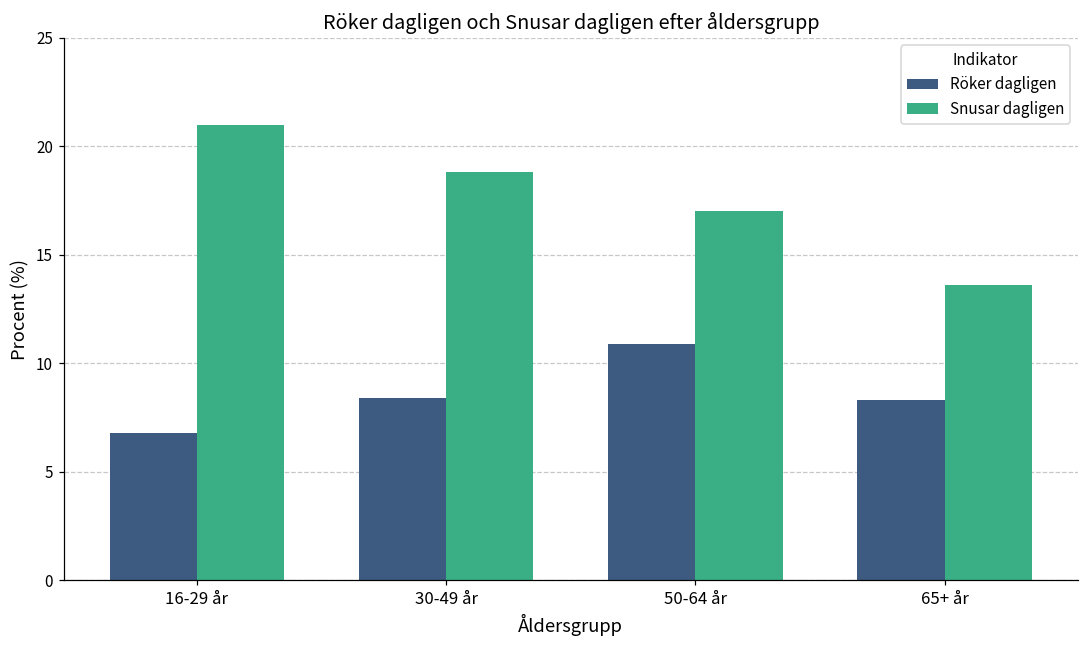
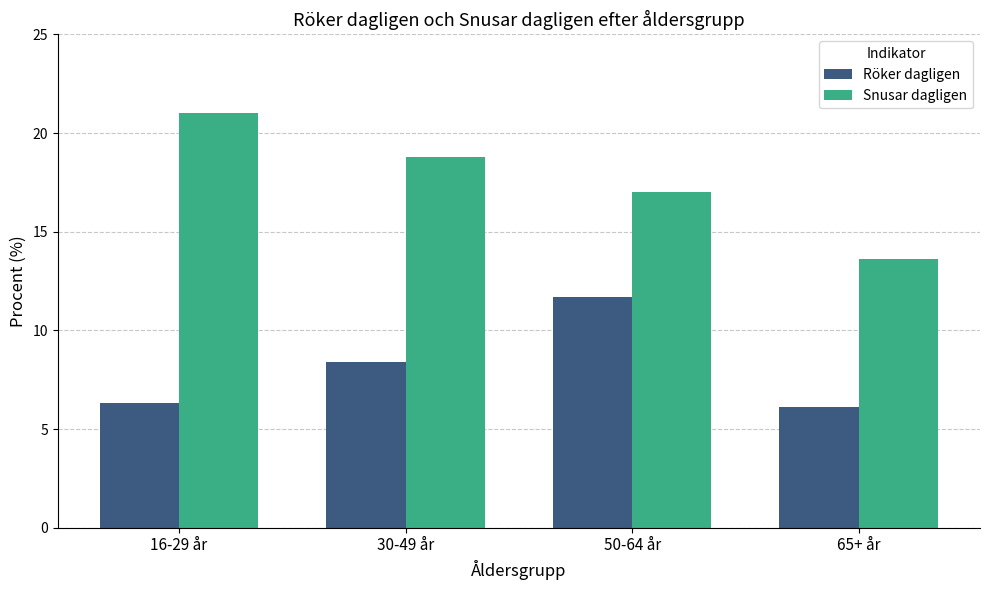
  {
    "Röker dagligen": {
-     "16-29 år": 6.8,
+     "16-29 år": 6.3,
      "30-49 år": 8.4,
-     "50-64 år": 10.9,
-     "65+ år": 8.3
+     "50-64 år": 11.7,
+     "65+ år": 6.1
    },
    "Snusar dagligen": {
      "16-29 år": 21.0,
      "30-49 år": 18.8,
      "50-64 år": 17.0,
      "65+ år": 13.6
    }
  }
